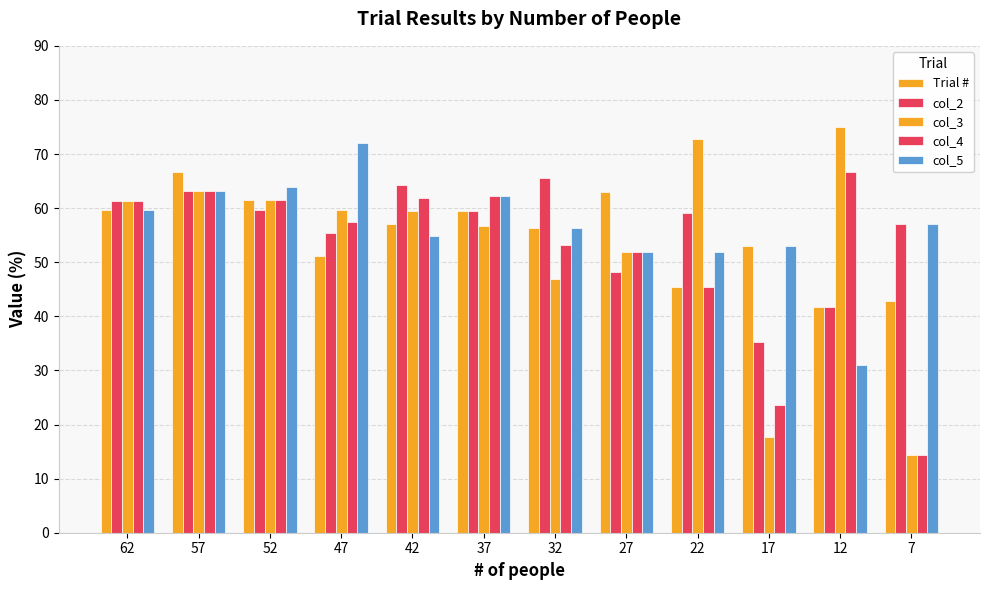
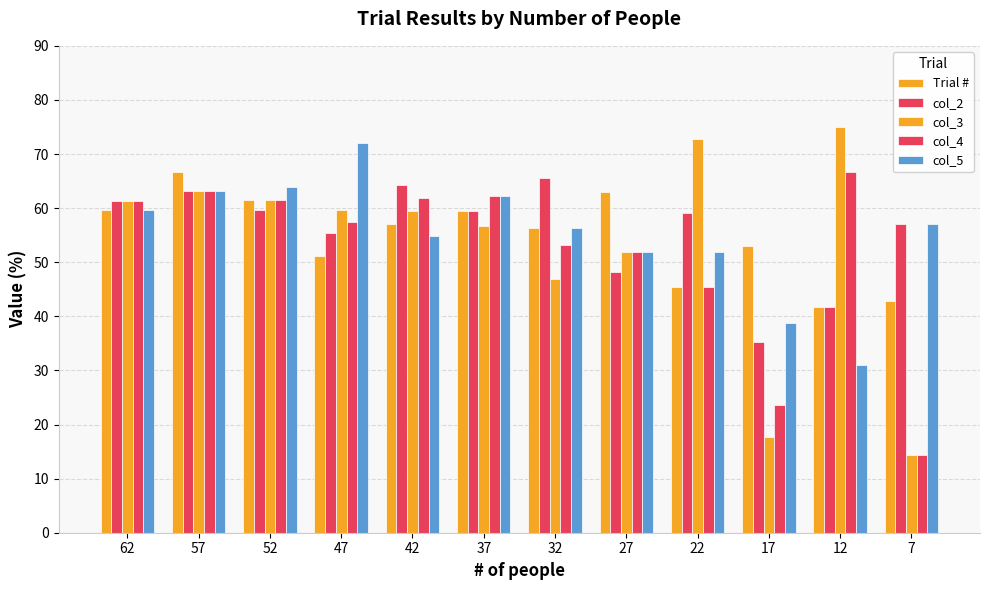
  {
    "col_5": {
      "62": 60,
      "57": 63,
      "52": 64,
      "47": 72,
      "42": 55,
      "37": 62,
      "32": 56,
      "27": 52,
      "22": 52,
-     "17": 53,
+     "17": 39,
      "12": 31,
      "7": 57
    }
  }
